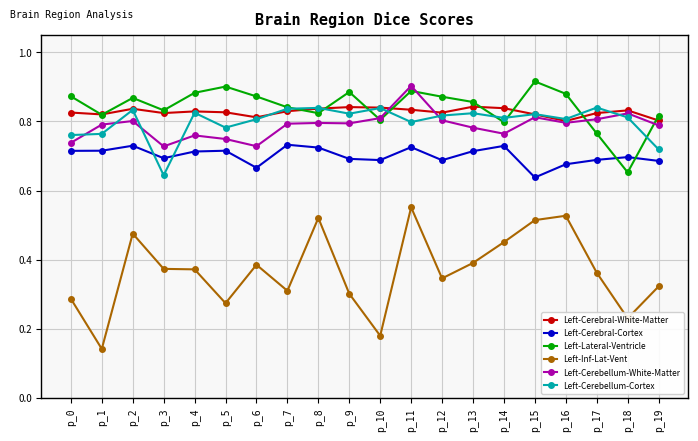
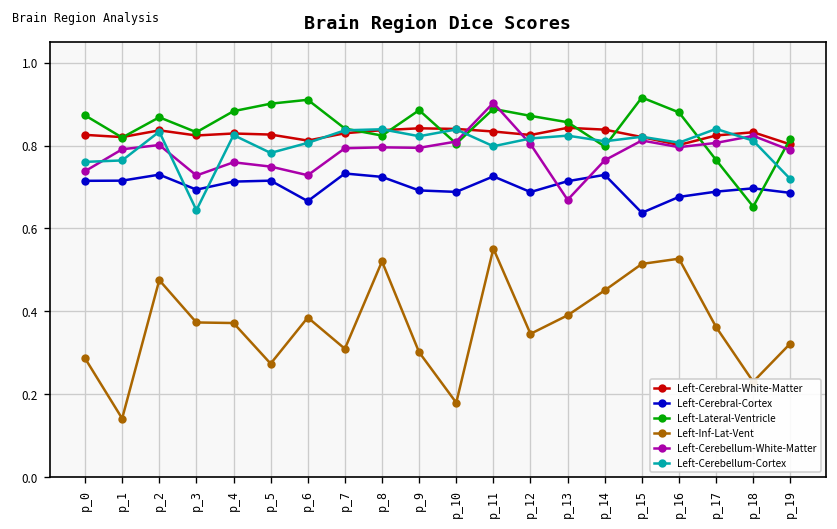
  {
    "Left-Cerebral-White-Matter": {
      "p_0": 0.83,
      "p_3": 0.82,
      "p_5": 0.83,
      "p_9": 0.84,
      "p_11": 0.83,
      "p_12": 0.83,
      "p_13": 0.84,
      "p_14": 0.84,
      "p_17": 0.82,
      "p_18": 0.83,
      "p_19": 0.80
    },
    "Left-Cerebral-Cortex": {
      "p_0": 0.71,
      "p_1": 0.72,
      "p_2": 0.73,
      "p_3": 0.69,
      "p_4": 0.71,
      "p_5": 0.72,
      "p_6": 0.67,
      "p_7": 0.73,
      "p_8": 0.72,
      "p_9": 0.69,
      "p_10": 0.69,
      "p_11": 0.73,
      "p_12": 0.69,
      "p_13": 0.71,
      "p_14": 0.73,
      "p_15": 0.64,
      "p_16": 0.68,
      "p_17": 0.69,
      "p_18": 0.70,
      "p_19": 0.69
    },
    "Left-Lateral-Ventricle": {
      "p_0": 0.87,
      "p_2": 0.87,
      "p_3": 0.83,
      "p_4": 0.88,
      "p_5": 0.90,
-     "p_6": 0.87,
+     "p_6": 0.91,
      "p_8": 0.82,
      "p_9": 0.89,
      "p_11": 0.89,
      "p_12": 0.87,
      "p_13": 0.86,
      "p_14": 0.80,
      "p_15": 0.92,
      "p_16": 0.88,
      "p_17": 0.77,
      "p_18": 0.65,
      "p_19": 0.82
    },
    "Left-Inf-Lat-Vent": {
      "p_0": 0.29,
      "p_1": 0.14,
      "p_2": 0.48,
      "p_3": 0.37,
      "p_4": 0.37,
      "p_5": 0.27,
      "p_6": 0.39,
      "p_7": 0.31,
      "p_8": 0.52,
      "p_9": 0.30,
      "p_10": 0.18,
      "p_11": 0.55,
      "p_12": 0.35,
      "p_13": 0.39,
      "p_14": 0.45,
      "p_15": 0.51,
      "p_16": 0.53,
      "p_17": 0.36,
      "p_19": 0.32
    },
    "Left-Cerebellum-White-Matter": {
      "p_0": 0.74,
      "p_1": 0.79,
      "p_2": 0.80,
      "p_3": 0.73,
      "p_4": 0.76,
      "p_5": 0.75,
      "p_6": 0.73,
      "p_7": 0.79,
      "p_8": 0.80,
      "p_9": 0.79,
      "p_11": 0.90,
      "p_12": 0.80,
-     "p_13": 0.78,
+     "p_13": 0.67,
      "p_14": 0.76,
      "p_15": 0.81,
      "p_17": 0.81,
      "p_18": 0.82,
      "p_19": 0.79
    },
    "Left-Cerebellum-Cortex": {
      "p_0": 0.76,
      "p_1": 0.76,
      "p_3": 0.64,
      "p_5": 0.78,
      "p_9": 0.82,
      "p_11": 0.80,
      "p_12": 0.82,
      "p_13": 0.82,
      "p_14": 0.81,
      "p_17": 0.84,
      "p_18": 0.81,
      "p_19": 0.72
    }
  }
